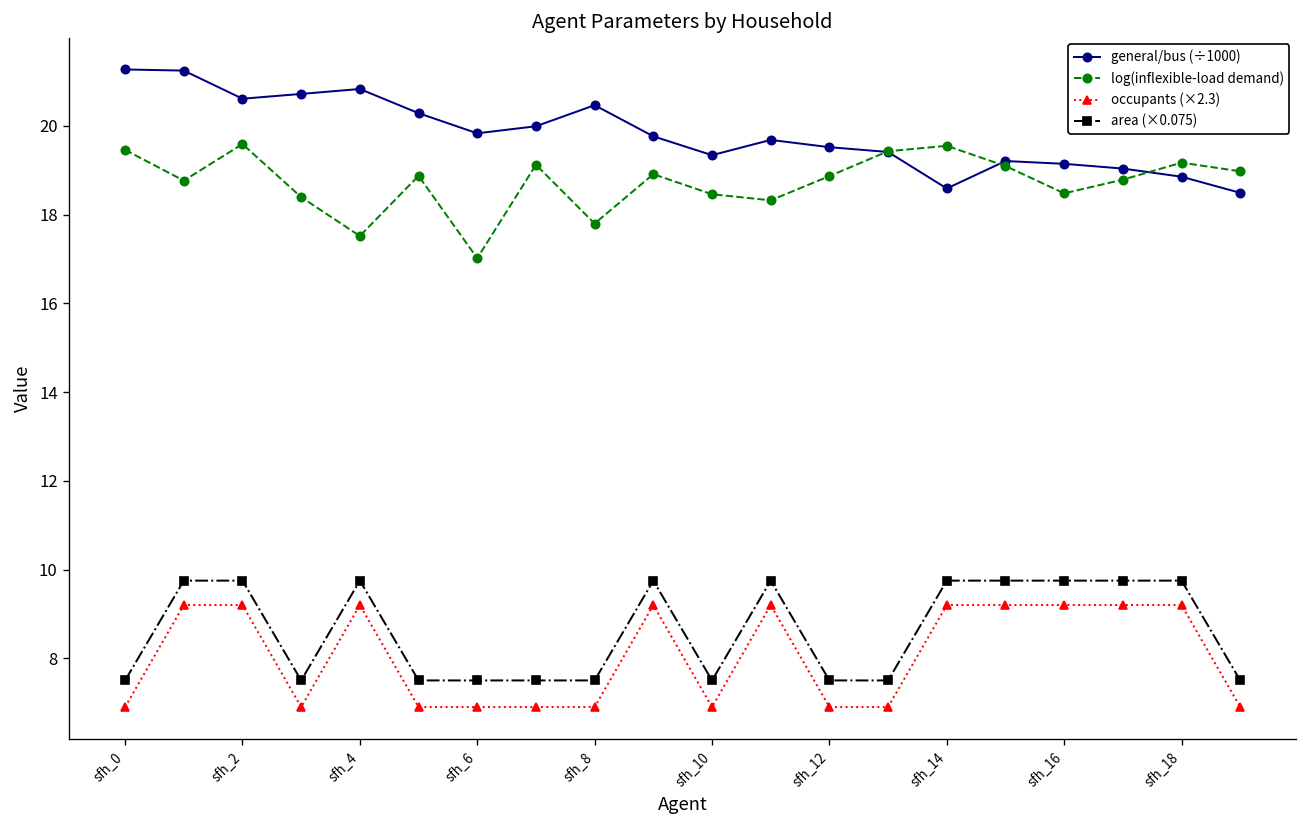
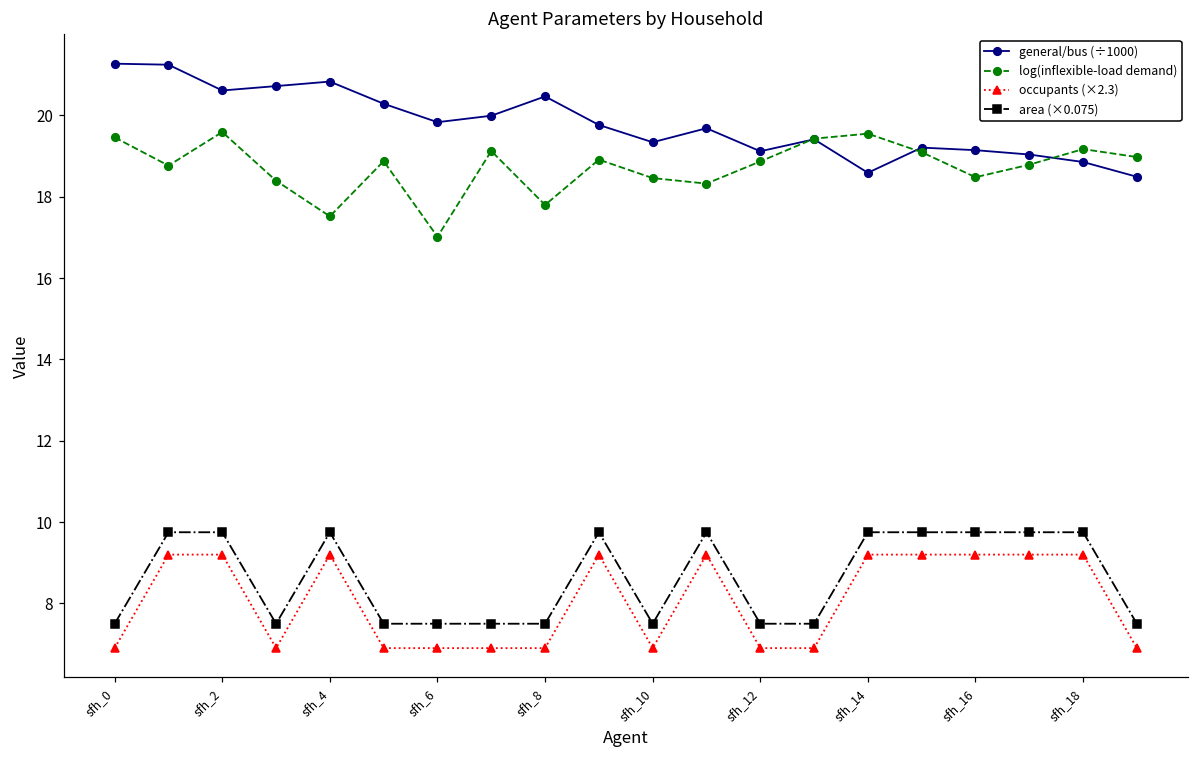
  {
    "general/bus (÷1000)": {
      "sfh_0": 21.3,
      "sfh_2": 20.6,
      "sfh_4": 20.8,
      "sfh_6": 19.8,
      "sfh_8": 20.5,
      "sfh_10": 19.3,
-     "sfh_12": 19.5,
+     "sfh_12": 19.1,
      "sfh_14": 18.6,
      "sfh_16": 19.1,
      "sfh_18": 18.9
    },
    "log(inflexible-load demand)": {
      "sfh_0": 19.5,
      "sfh_2": 19.6,
      "sfh_4": 17.5,
      "sfh_6": 17.0,
      "sfh_8": 17.8,
      "sfh_10": 18.5,
      "sfh_12": 18.9,
      "sfh_14": 19.6,
      "sfh_16": 18.5,
      "sfh_18": 19.2
    },
    "occupants (×2.3)": {
      "sfh_0": 6.9,
      "sfh_2": 9.2,
      "sfh_4": 9.2,
      "sfh_6": 6.9,
      "sfh_8": 6.9,
      "sfh_10": 6.9,
      "sfh_12": 6.9,
      "sfh_14": 9.2,
      "sfh_16": 9.2,
      "sfh_18": 9.2
    },
    "area (×0.075)": {
      "sfh_0": 7.5,
      "sfh_2": 9.8,
      "sfh_4": 9.8,
      "sfh_6": 7.5,
      "sfh_8": 7.5,
      "sfh_10": 7.5,
      "sfh_12": 7.5,
      "sfh_14": 9.8,
      "sfh_16": 9.8,
      "sfh_18": 9.8
    }
  }
